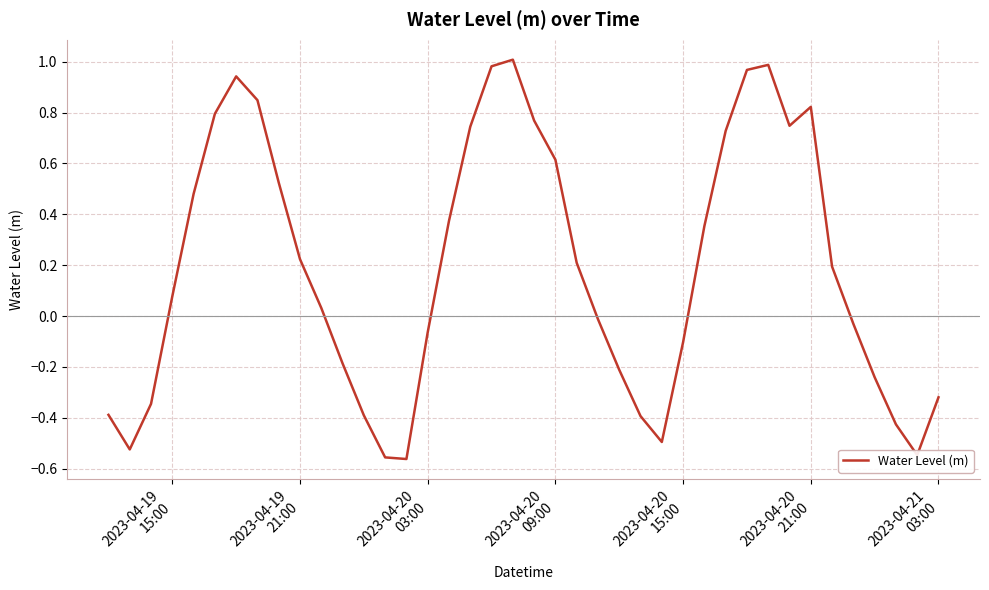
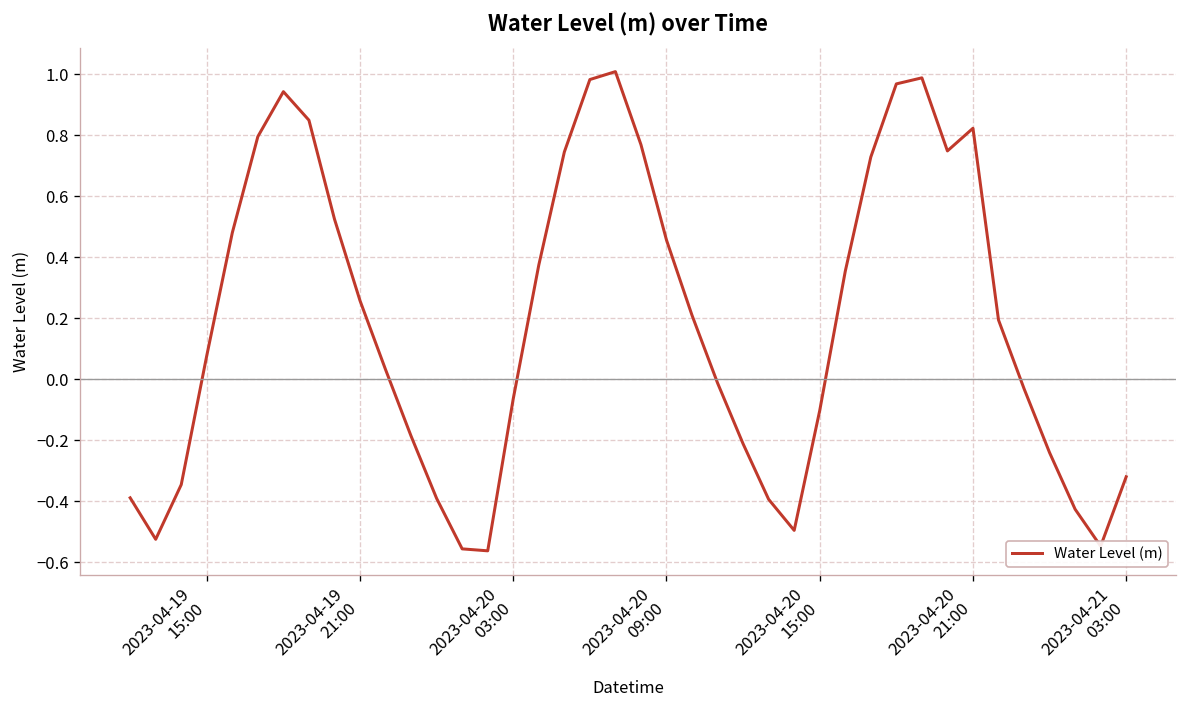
  {
    "2023-04-19 15:00": 0.08,
-   "2023-04-19 21:00": 0.22,
+   "2023-04-19 21:00": 0.26,
    "2023-04-20 03:00": -0.06,
-   "2023-04-20 09:00": 0.61,
+   "2023-04-20 09:00": 0.46,
    "2023-04-20 15:00": -0.10,
    "2023-04-20 21:00": 0.82,
    "2023-04-21 03:00": -0.32
  }
